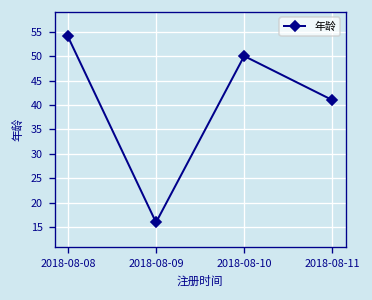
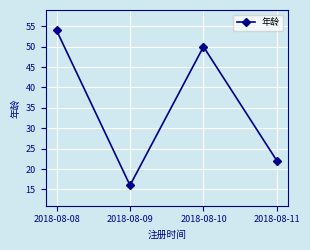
  {
    "2018-08-08": 54,
    "2018-08-09": 16,
    "2018-08-10": 50,
-   "2018-08-11": 41
+   "2018-08-11": 22
  }
